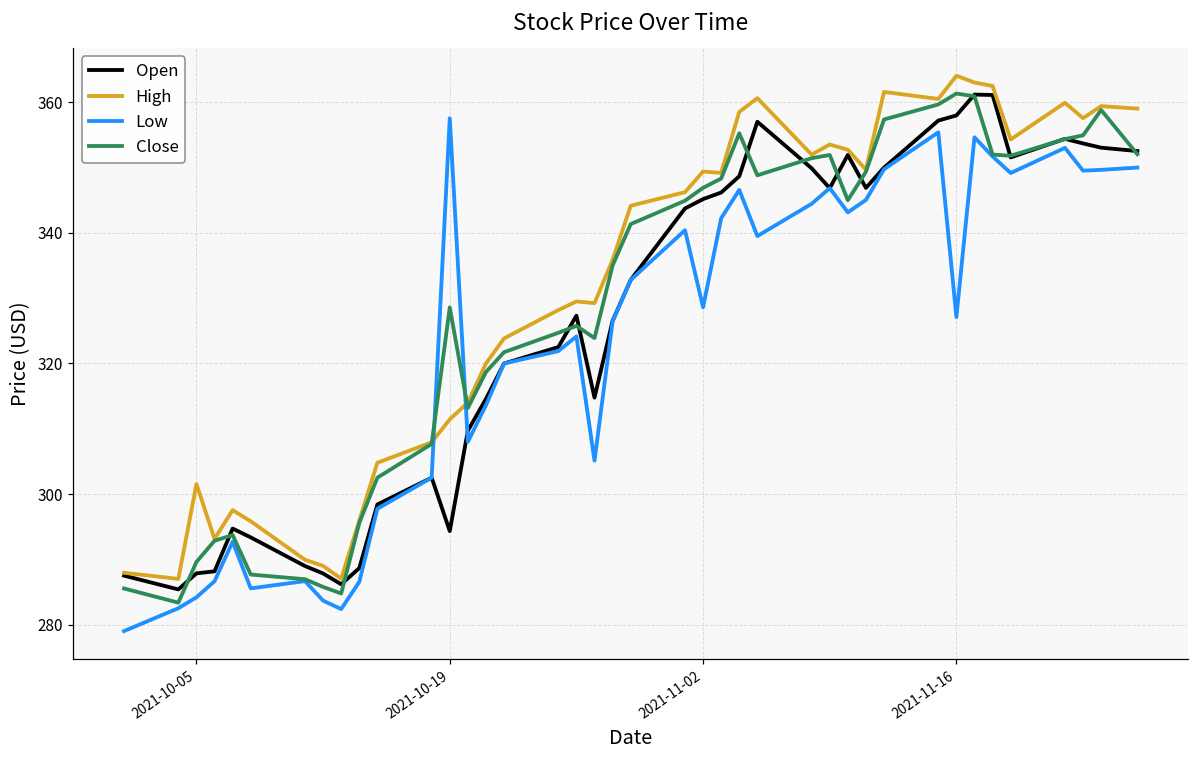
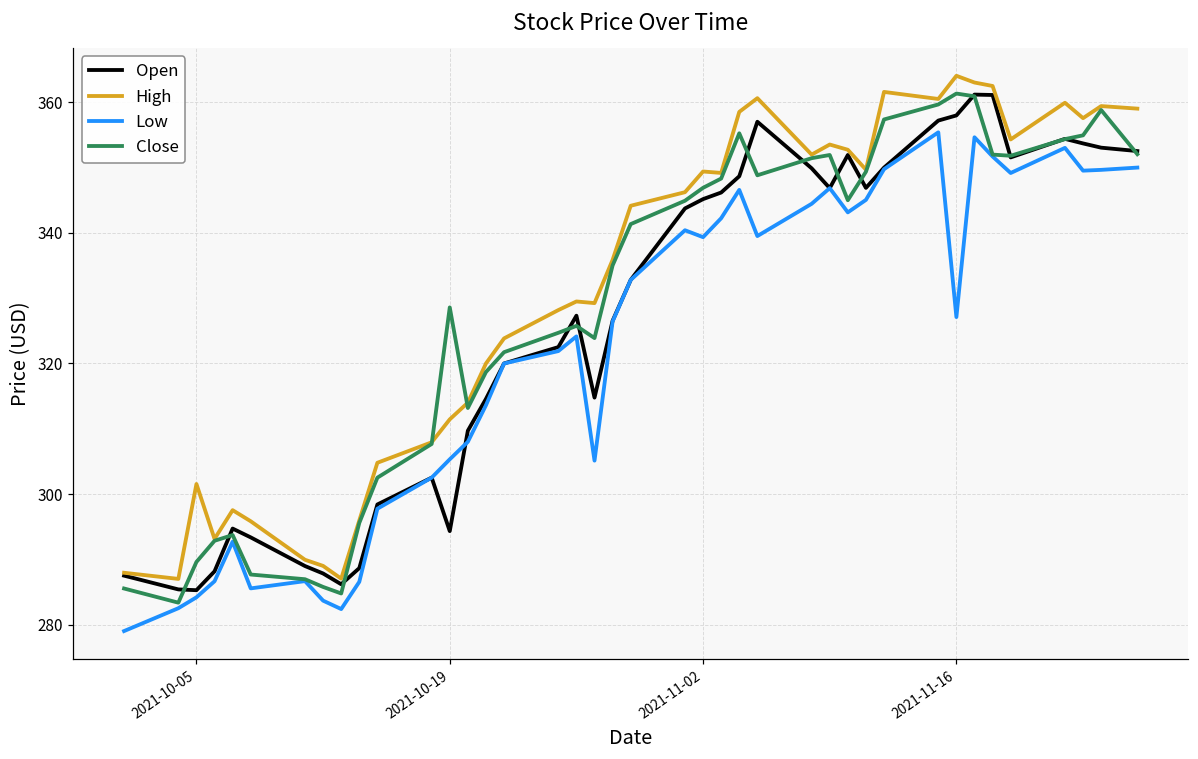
  {
    "Open": {
-     "2021-10-05": 288,
+     "2021-10-05": 285,
      "2021-10-19": 294,
      "2021-11-02": 345,
      "2021-11-16": 358
    },
    "High": {
      "2021-10-05": 302,
      "2021-10-19": 311,
      "2021-11-02": 349,
      "2021-11-16": 364
    },
    "Low": {
      "2021-10-05": 284,
-     "2021-10-19": 358,
-     "2021-11-02": 329,
+     "2021-10-19": 305,
+     "2021-11-02": 339,
      "2021-11-16": 327
    },
    "Close": {
      "2021-10-05": 290,
      "2021-10-19": 329,
      "2021-11-02": 347,
      "2021-11-16": 361
    }
  }
